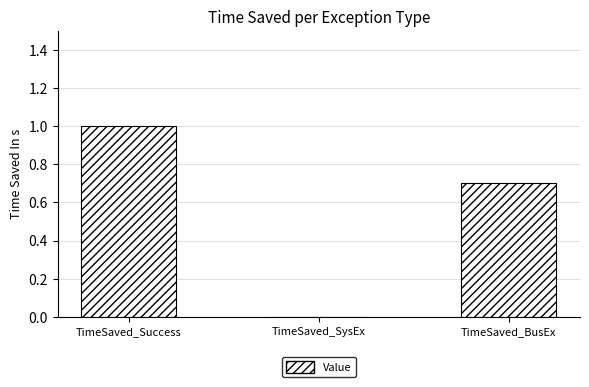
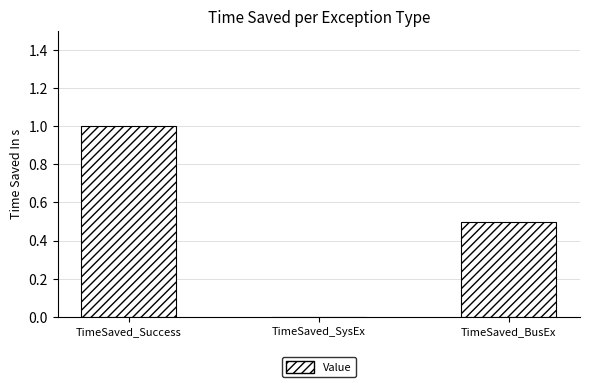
  {
    "TimeSaved_Success": 1.0,
    "TimeSaved_SysEx": 0.0,
-   "TimeSaved_BusEx": 0.7
+   "TimeSaved_BusEx": 0.5
  }
